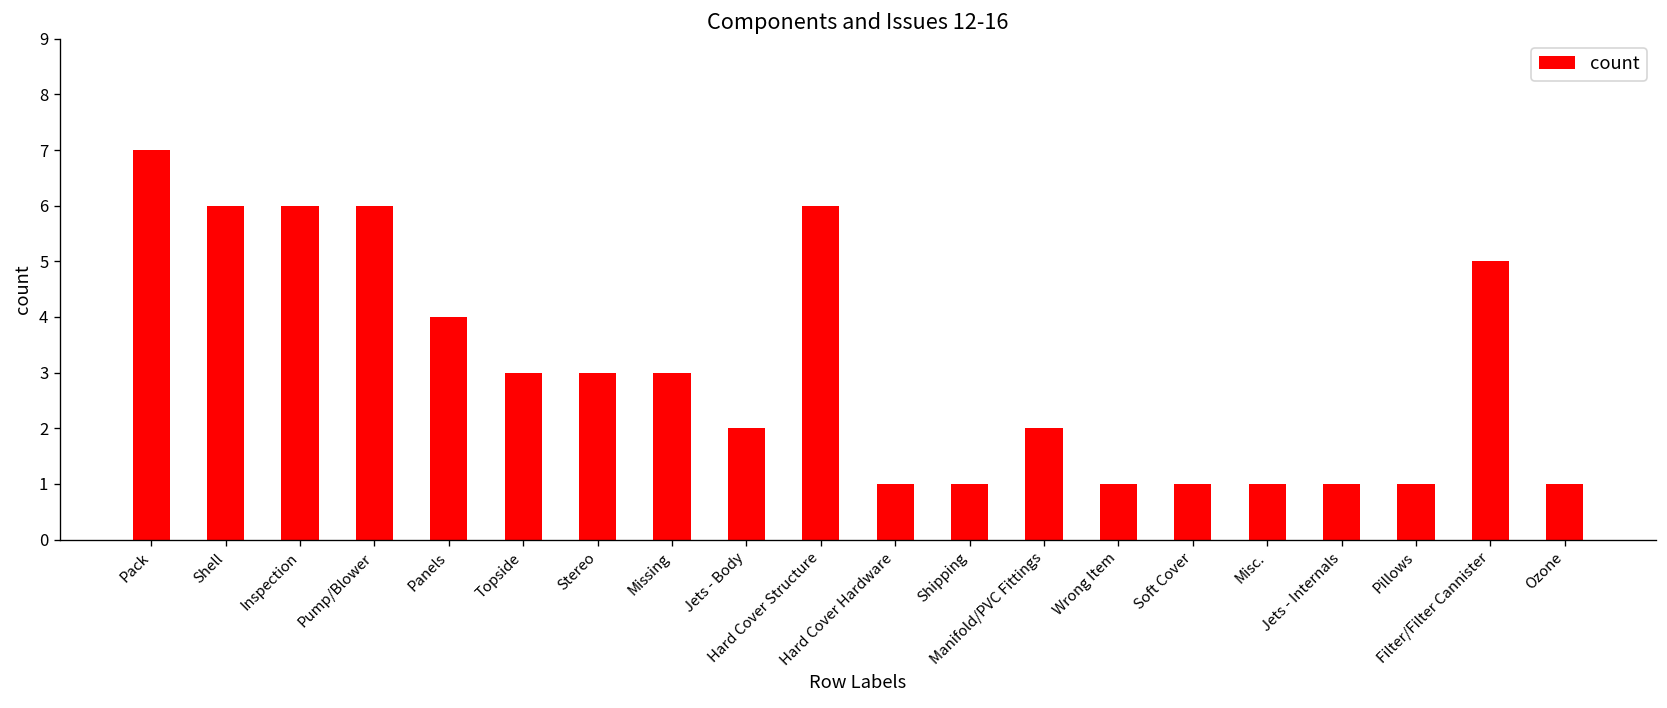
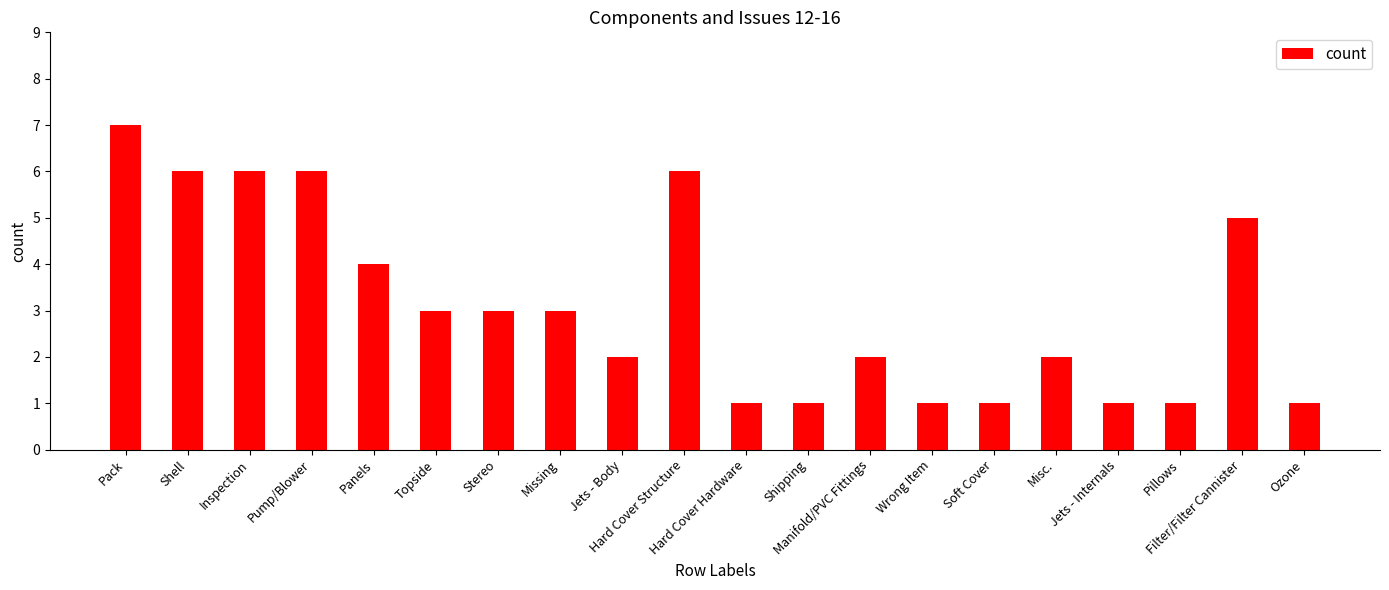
  {
    "Pack": 7,
    "Shell": 6,
    "Inspection": 6,
    "Pump/Blower": 6,
    "Panels": 4,
    "Topside": 3,
    "Stereo": 3,
    "Missing": 3,
    "Jets - Body": 2,
    "Hard Cover Structure": 6,
    "Hard Cover Hardware": 1,
    "Shipping": 1,
    "Manifold/PVC Fittings": 2,
    "Wrong Item": 1,
    "Soft Cover": 1,
-   "Misc.": 1,
+   "Misc.": 2,
    "Jets - Internals": 1,
    "Pillows": 1,
    "Filter/Filter Cannister": 5,
    "Ozone": 1
  }
